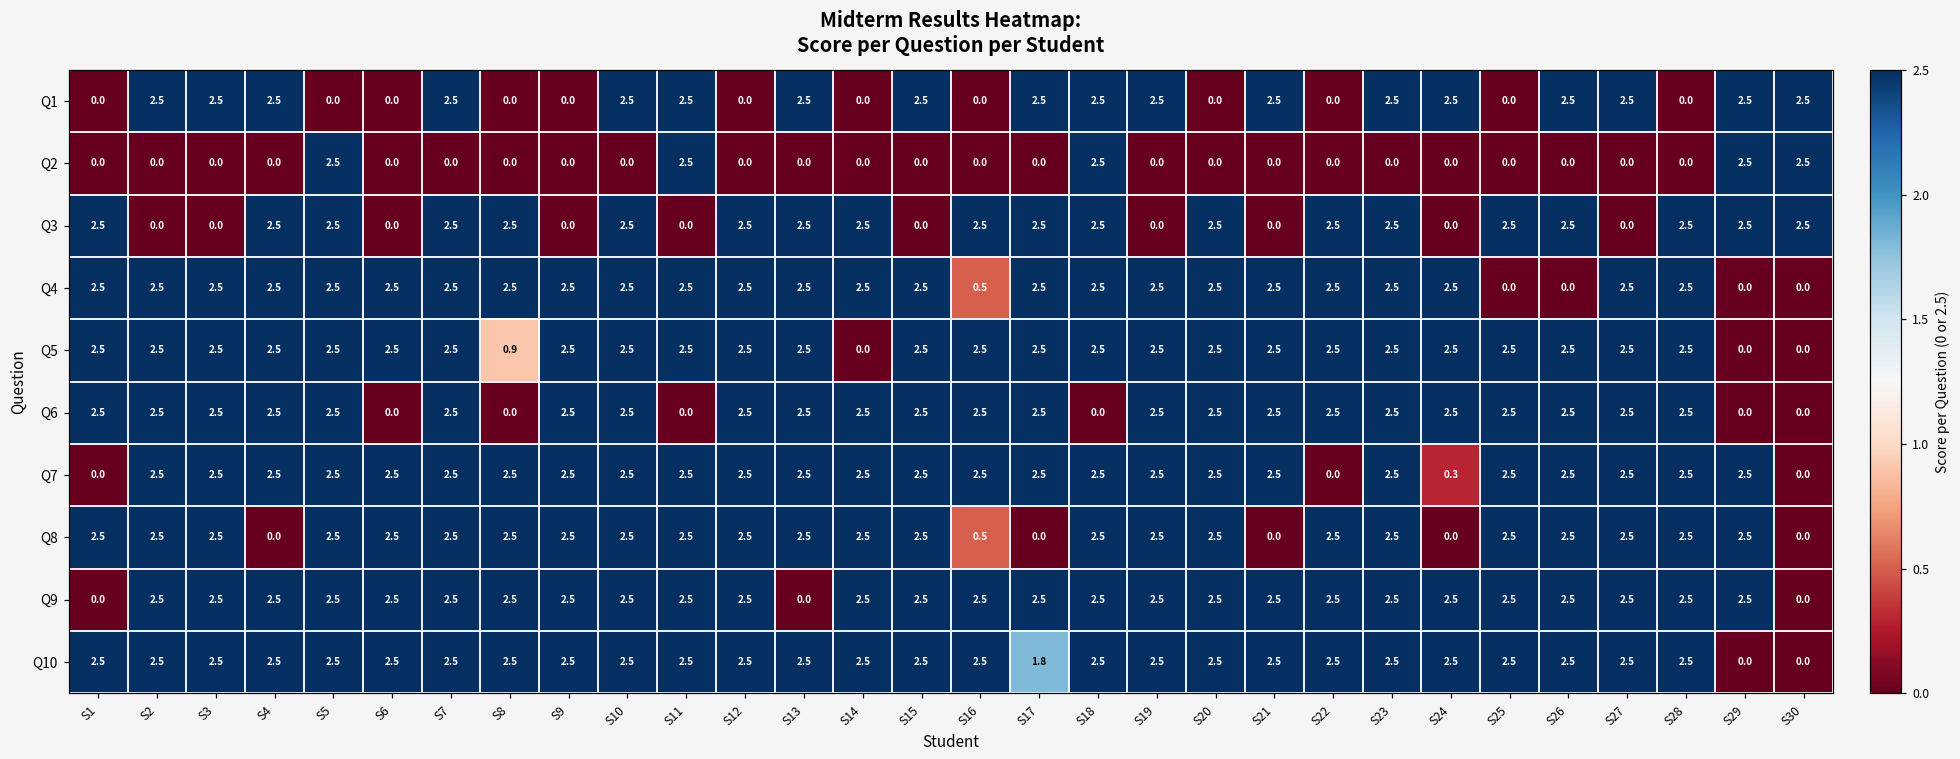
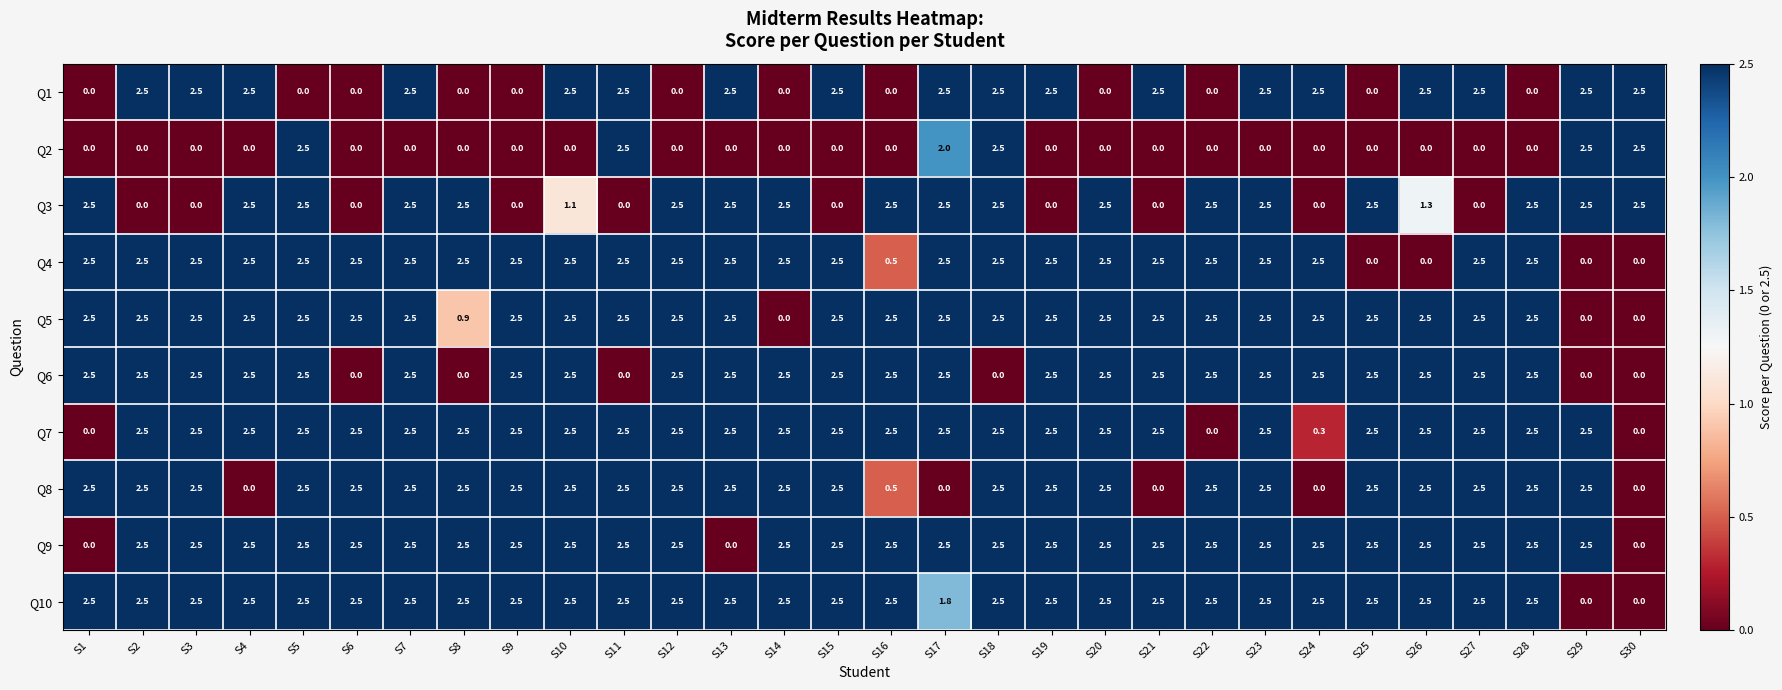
  {
    "Q2": {
      "S1": 0.0,
      "S2": 0.0,
      "S3": 0.0,
      "S4": 0.0,
      "S5": 2.5,
      "S6": 0.0,
      "S7": 0.0,
      "S8": 0.0,
      "S9": 0.0,
      "S10": 0.0,
      "S11": 2.5,
      "S12": 0.0,
      "S13": 0.0,
      "S14": 0.0,
      "S15": 0.0,
      "S16": 0.0,
-     "S17": 0.0,
+     "S17": 2.0,
      "S18": 2.5,
      "S19": 0.0,
      "S20": 0.0,
      "S21": 0.0,
      "S22": 0.0,
      "S23": 0.0,
      "S24": 0.0,
      "S25": 0.0,
      "S26": 0.0,
      "S27": 0.0,
      "S28": 0.0,
      "S29": 2.5,
      "S30": 2.5
    },
    "Q3": {
      "S1": 2.5,
      "S2": 0.0,
      "S3": 0.0,
      "S4": 2.5,
      "S5": 2.5,
      "S6": 0.0,
      "S7": 2.5,
      "S8": 2.5,
      "S9": 0.0,
-     "S10": 2.5,
+     "S10": 1.1,
      "S11": 0.0,
      "S12": 2.5,
      "S13": 2.5,
      "S14": 2.5,
      "S15": 0.0,
      "S16": 2.5,
      "S17": 2.5,
      "S18": 2.5,
      "S19": 0.0,
      "S20": 2.5,
      "S21": 0.0,
      "S22": 2.5,
      "S23": 2.5,
      "S24": 0.0,
      "S25": 2.5,
-     "S26": 2.5,
+     "S26": 1.3,
      "S27": 0.0,
      "S28": 2.5,
      "S29": 2.5,
      "S30": 2.5
    }
  }
